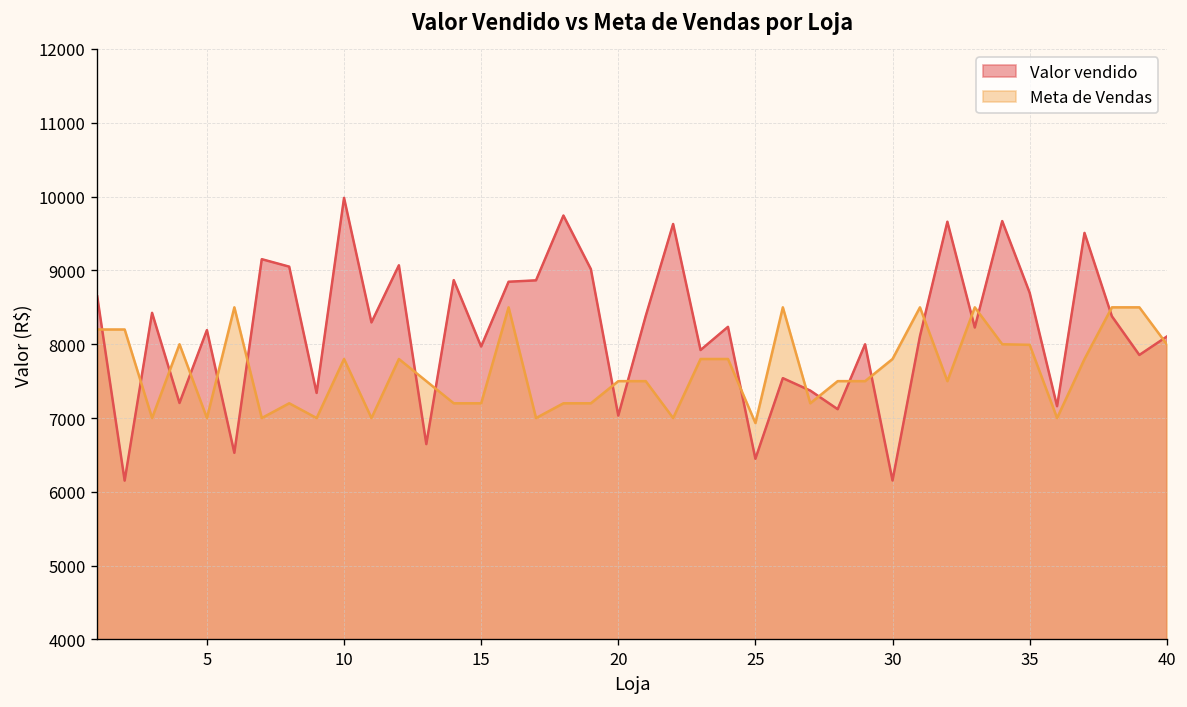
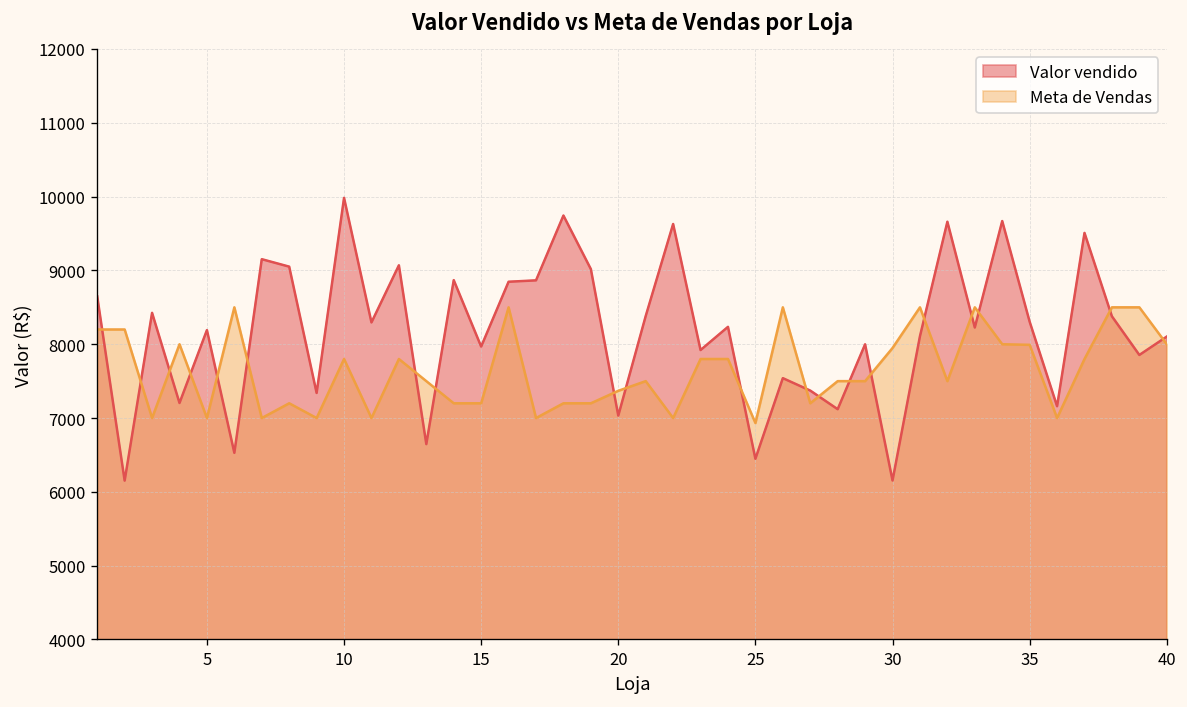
  {
    "Valor vendido": {
      "5": 8200,
      "10": 10000,
      "15": 8000,
      "20": 7000,
      "25": 6400,
      "30": 6200,
-     "35": 8700,
+     "35": 8300,
      "40": 8100
    },
    "Meta de Vendas": {
      "5": 7000,
      "10": 7800,
      "15": 7200,
-     "20": 7500,
+     "20": 7400,
      "25": 6900,
-     "30": 7800,
+     "30": 7900,
      "35": 8000,
      "40": 8000
    }
  }
